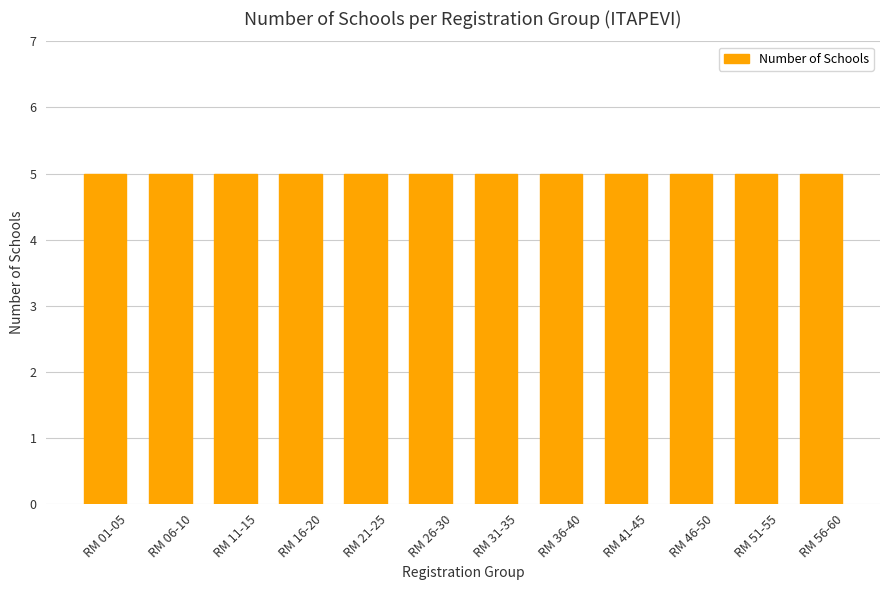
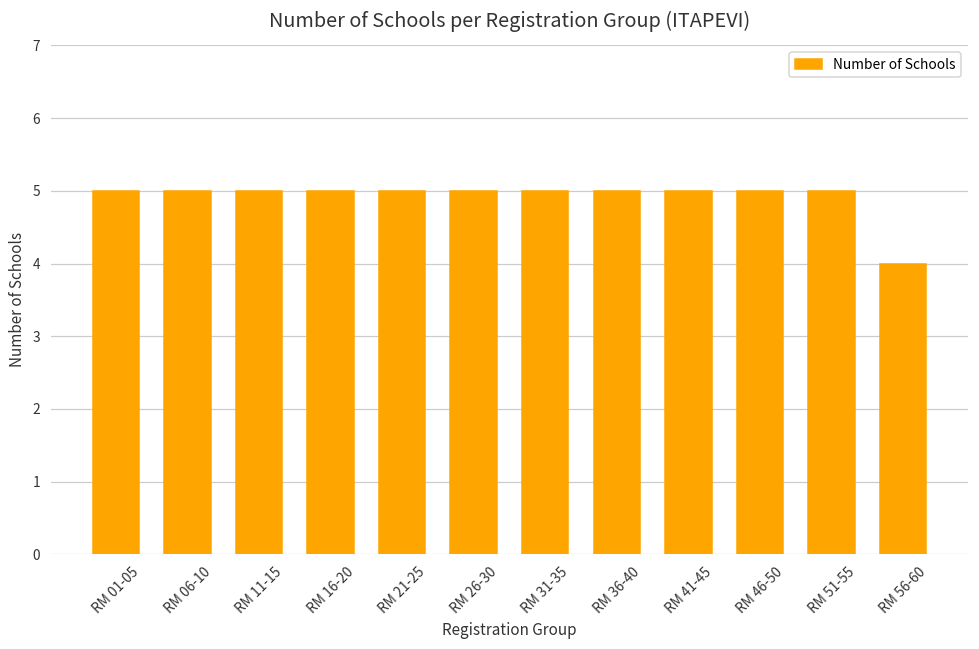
  {
    "RM 01-05": 5,
    "RM 06-10": 5,
    "RM 11-15": 5,
    "RM 16-20": 5,
    "RM 21-25": 5,
    "RM 26-30": 5,
    "RM 31-35": 5,
    "RM 36-40": 5,
    "RM 41-45": 5,
    "RM 46-50": 5,
    "RM 51-55": 5,
-   "RM 56-60": 5
+   "RM 56-60": 4
  }
